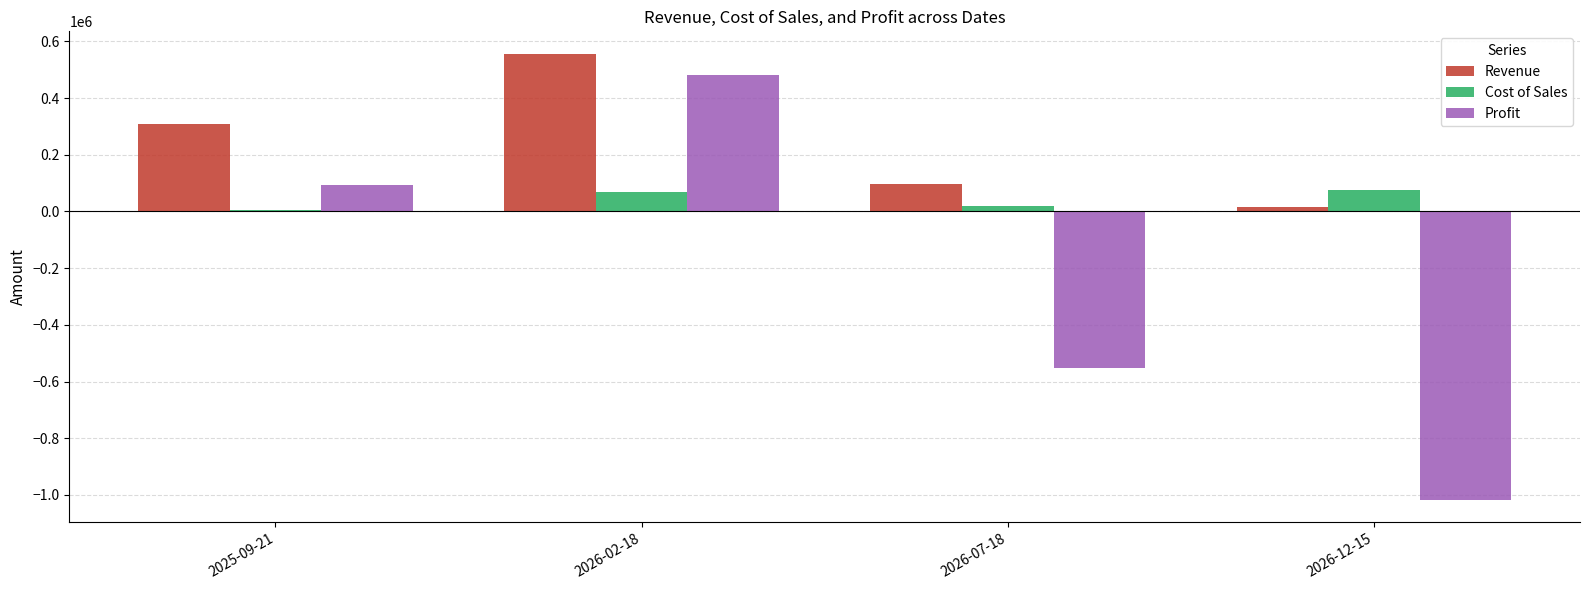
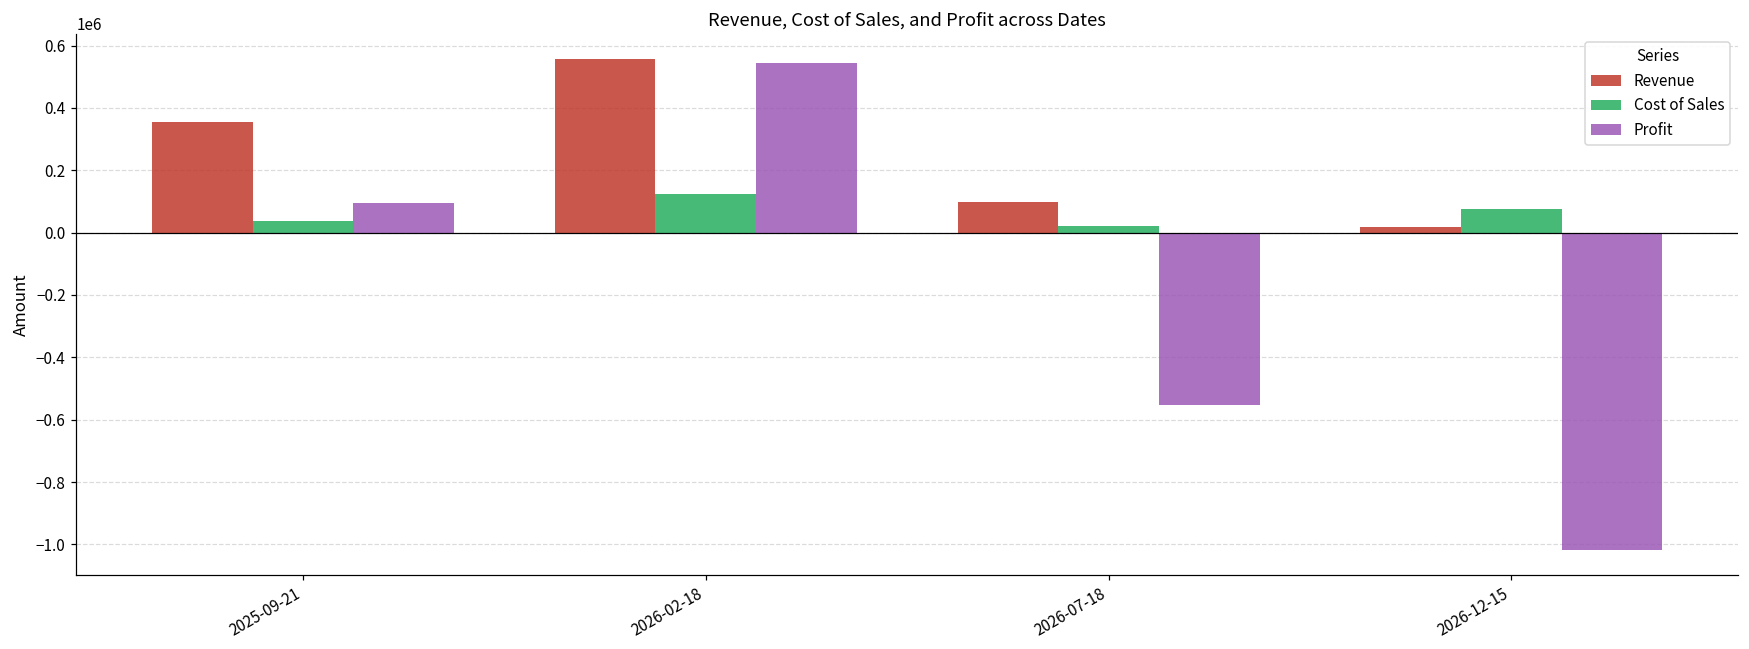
  {
    "Revenue": {
-     "2025-09-21": 310000,
+     "2025-09-21": 350000,
      "2026-02-18": 560000,
      "2026-07-18": 100000,
      "2026-12-15": 20000
    },
    "Cost of Sales": {
-     "2025-09-21": 10000,
-     "2026-02-18": 70000,
+     "2025-09-21": 40000,
+     "2026-02-18": 120000,
      "2026-07-18": 20000,
      "2026-12-15": 80000
    },
    "Profit": {
      "2025-09-21": 90000,
-     "2026-02-18": 480000,
+     "2026-02-18": 540000,
      "2026-07-18": -550000,
      "2026-12-15": -1020000
    }
  }
